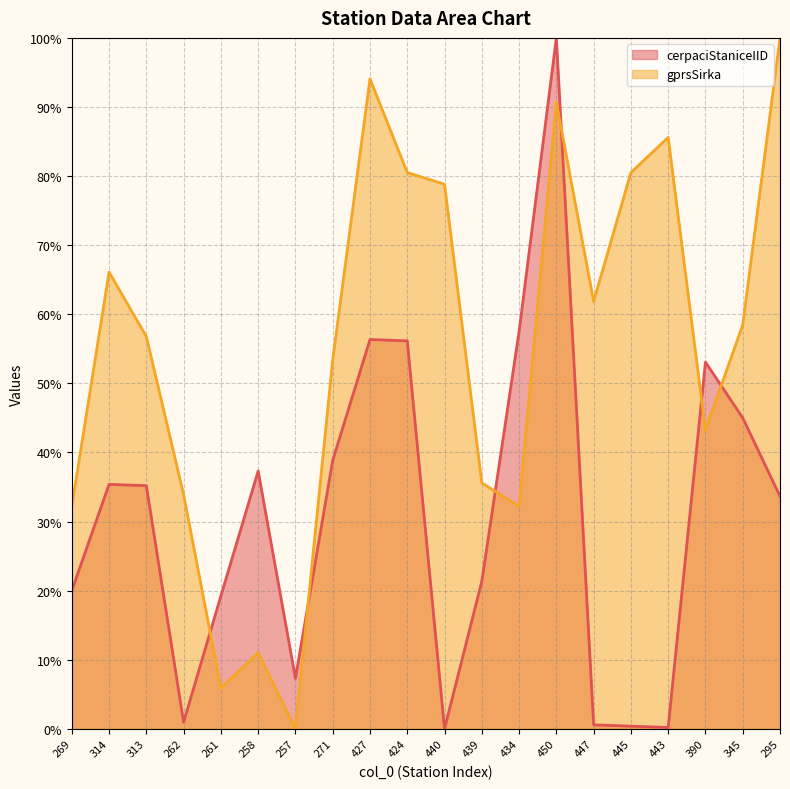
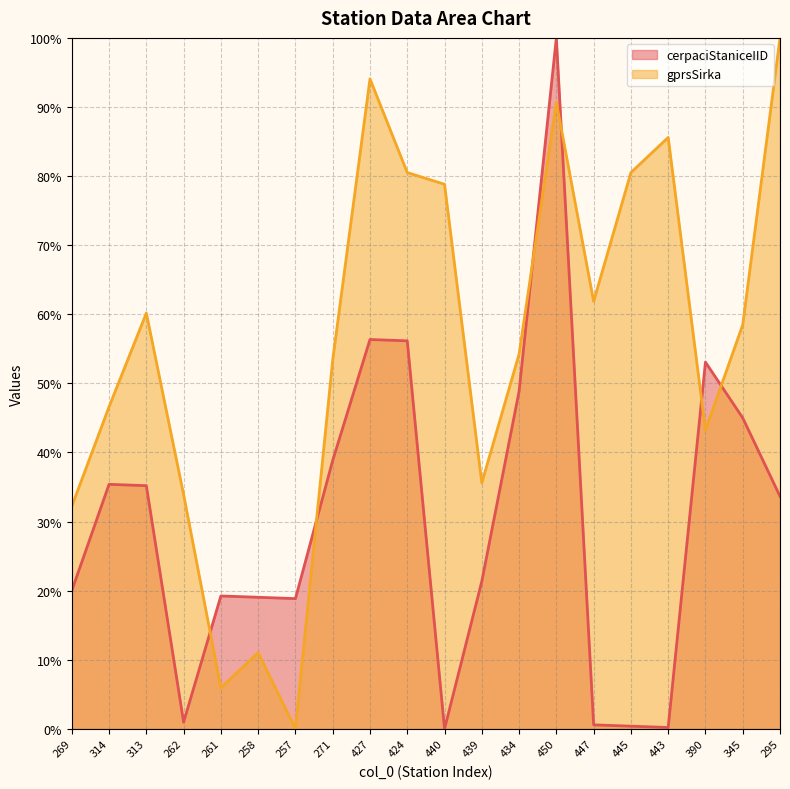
  {
    "cerpaciStaniceIID": {
      "269": "20%",
      "314": "35%",
      "313": "35%",
      "262": "1%",
      "261": "19%",
-     "258": "37%",
-     "257": "7%",
+     "258": "19%",
+     "257": "19%",
      "271": "39%",
      "427": "56%",
      "424": "56%",
      "440": "0%",
      "439": "21%",
-     "434": "57%",
+     "434": "49%",
      "450": "100%",
      "447": "1%",
      "445": "0%",
      "443": "0%",
      "390": "53%",
      "345": "45%",
      "295": "34%"
    },
    "gprsSirka": {
      "269": "32%",
-     "314": "66%",
-     "313": "57%",
+     "314": "47%",
+     "313": "60%",
      "262": "34%",
      "261": "6%",
      "258": "11%",
      "257": "0%",
      "271": "53%",
      "427": "94%",
      "424": "81%",
      "440": "79%",
      "439": "36%",
-     "434": "32%",
+     "434": "54%",
      "450": "91%",
      "447": "62%",
      "445": "81%",
      "443": "86%",
      "390": "43%",
      "345": "58%",
      "295": "100%"
    }
  }
